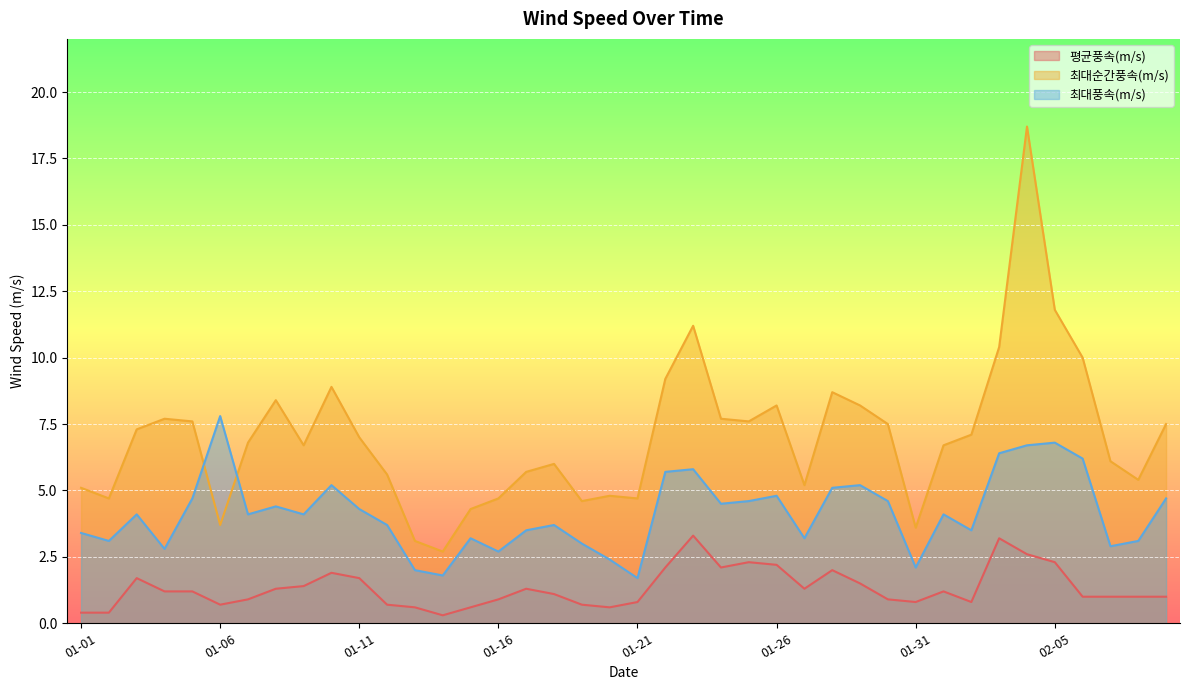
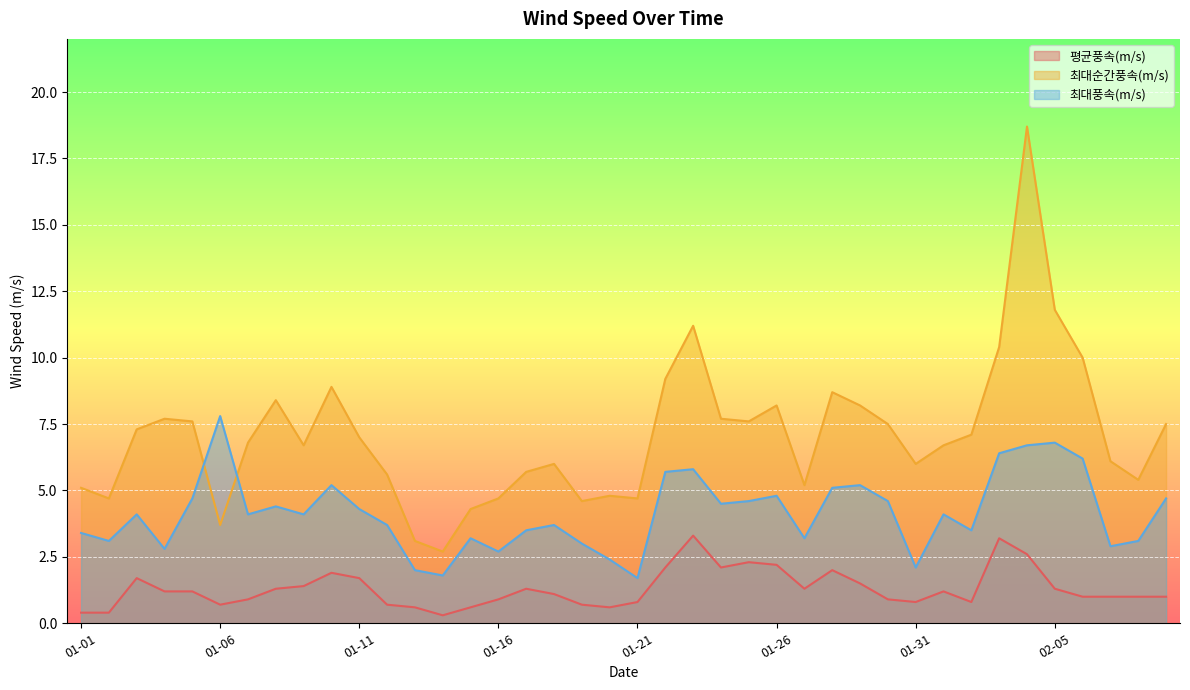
  {
    "평균풍속(m/s)": {
      "01-01": 0.4,
      "01-06": 0.7,
      "01-11": 1.7,
      "01-16": 0.9,
      "01-21": 0.8,
      "01-26": 2.2,
      "01-31": 0.8,
-     "02-05": 2.3
+     "02-05": 1.3
    },
    "최대순간풍속(m/s)": {
      "01-01": 5.1,
      "01-06": 3.7,
      "01-11": 7.0,
      "01-16": 4.7,
      "01-21": 4.7,
      "01-26": 8.2,
-     "01-31": 3.6,
+     "01-31": 6.0,
      "02-05": 11.8
    },
    "최대풍속(m/s)": {
      "01-01": 3.4,
      "01-06": 7.8,
      "01-11": 4.3,
      "01-16": 2.7,
      "01-21": 1.7,
      "01-26": 4.8,
      "01-31": 2.1,
      "02-05": 6.8
    }
  }
